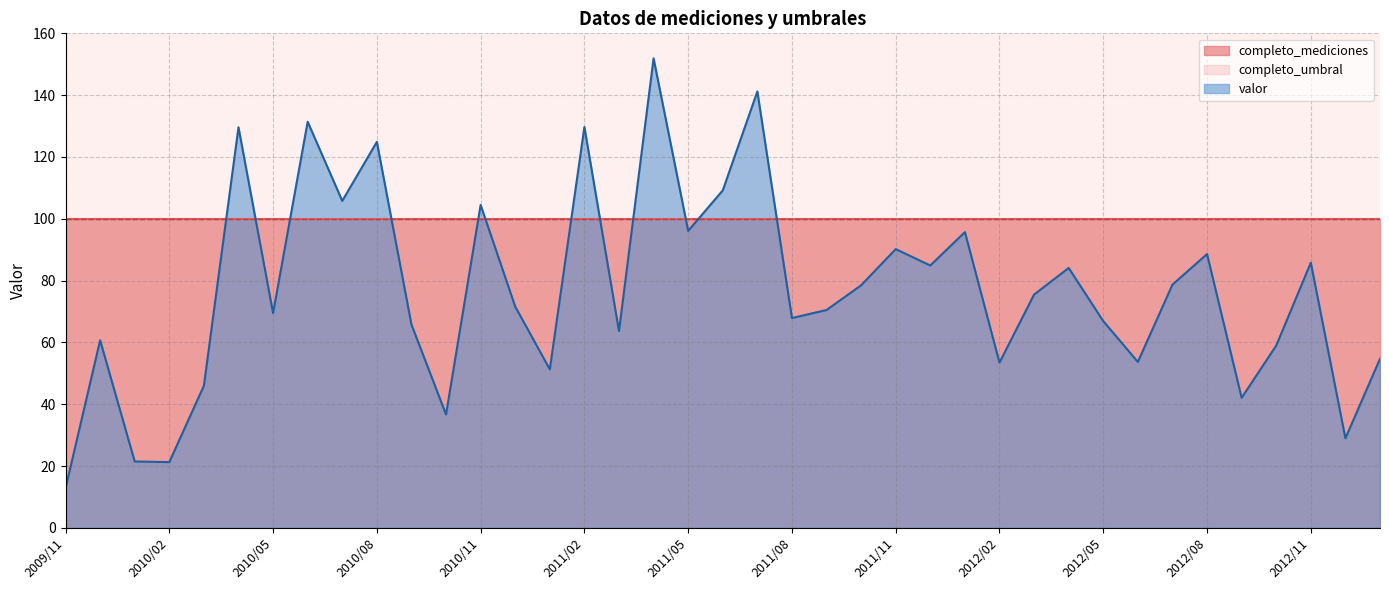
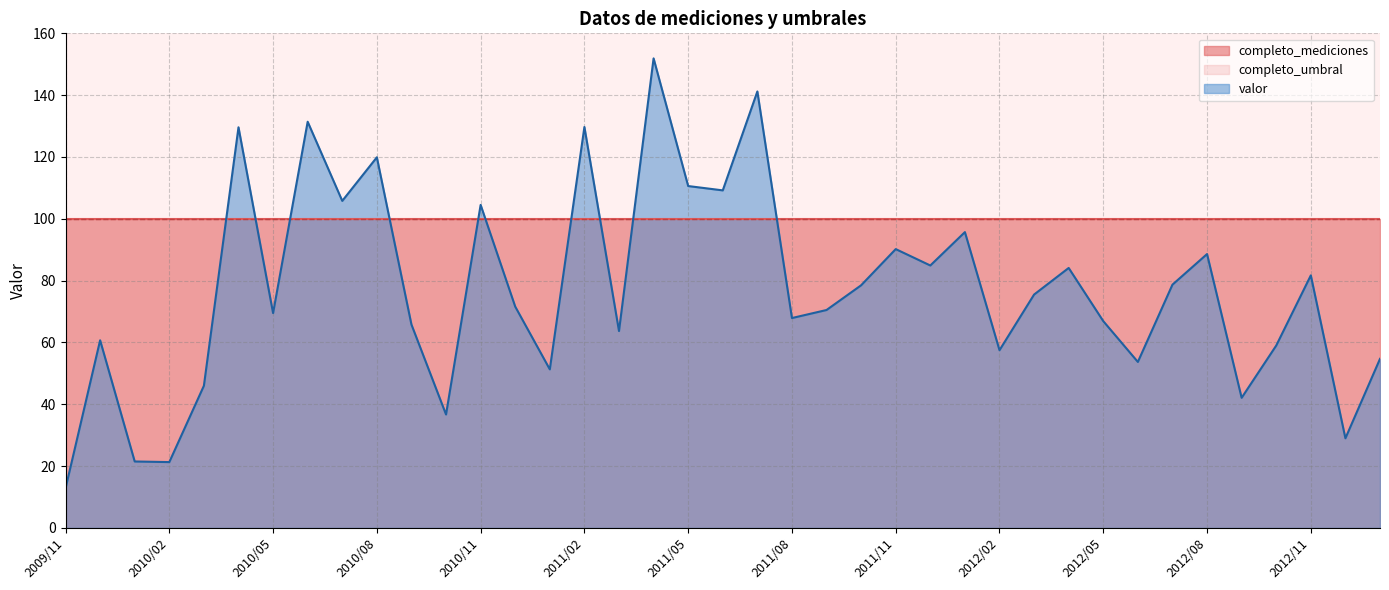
  {
    "completo_umbral": {
      "2009/11": 100,
      "2010/02": 100,
      "2010/05": 100,
      "2010/08": 100,
      "2010/11": 100,
      "2011/02": 100,
      "2011/05": 100,
      "2011/08": 100,
      "2011/11": 100,
      "2012/02": 100,
      "2012/05": 100,
      "2012/08": 100,
      "2012/11": 100
    },
    "valor": {
      "2009/11": 13,
      "2010/02": 21,
      "2010/05": 70,
-     "2010/08": 125,
+     "2010/08": 120,
      "2010/11": 105,
      "2011/02": 130,
-     "2011/05": 96,
+     "2011/05": 111,
      "2011/08": 68,
      "2011/11": 90,
-     "2012/02": 54,
+     "2012/02": 58,
      "2012/05": 67,
      "2012/08": 89,
-     "2012/11": 86
+     "2012/11": 82
    }
  }
